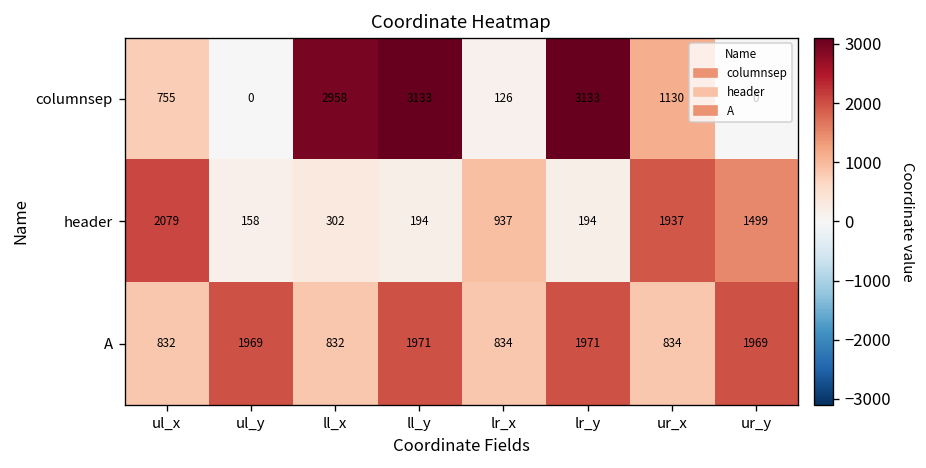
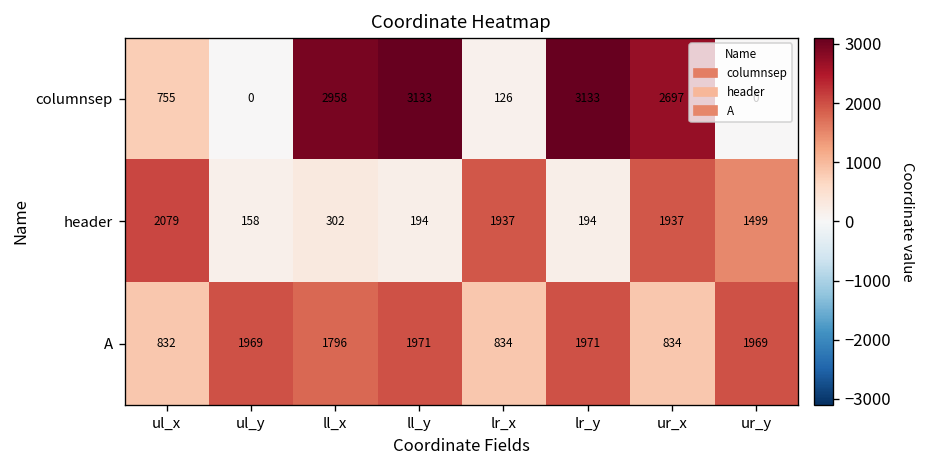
  {
    "columnsep": {
      "ul_x": 755,
      "ul_y": 0,
      "ll_x": 2958,
      "ll_y": 3133,
      "lr_x": 126,
      "lr_y": 3133,
-     "ur_x": 1130
+     "ur_x": 2697
    },
    "header": {
      "ul_x": 2079,
      "ul_y": 158,
      "ll_x": 302,
      "ll_y": 194,
-     "lr_x": 937,
+     "lr_x": 1937,
      "lr_y": 194,
      "ur_x": 1937,
      "ur_y": 1499
    },
    "A": {
      "ul_x": 832,
      "ul_y": 1969,
-     "ll_x": 832,
+     "ll_x": 1796,
      "ll_y": 1971,
      "lr_x": 834,
      "lr_y": 1971,
      "ur_x": 834,
      "ur_y": 1969
    }
  }
